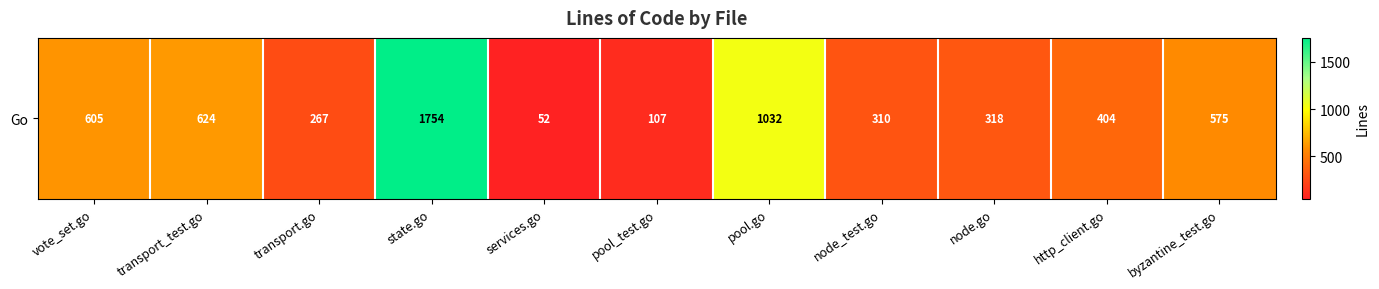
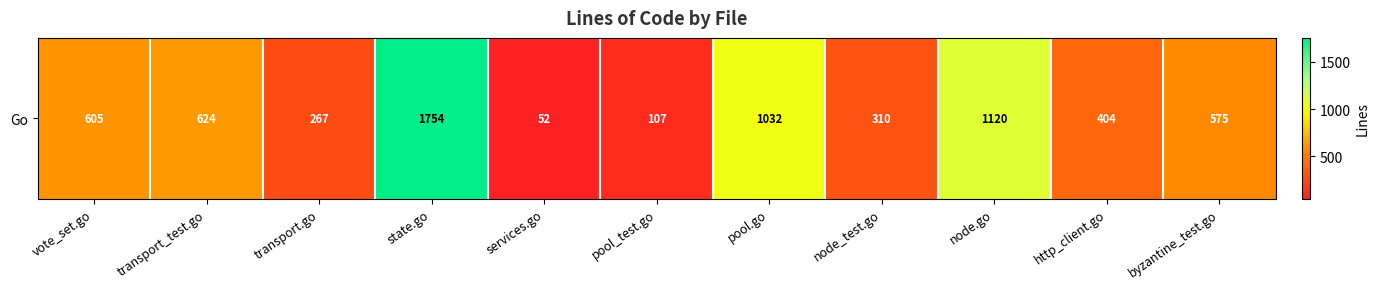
  {
    "Go": {
      "vote_set.go": 605,
      "transport_test.go": 624,
      "transport.go": 267,
      "state.go": 1754,
      "services.go": 52,
      "pool_test.go": 107,
      "pool.go": 1032,
      "node_test.go": 310,
-     "node.go": 318,
+     "node.go": 1120,
      "http_client.go": 404,
      "byzantine_test.go": 575
    }
  }
